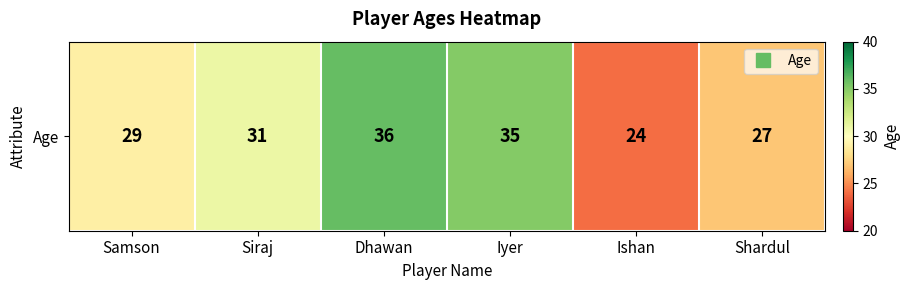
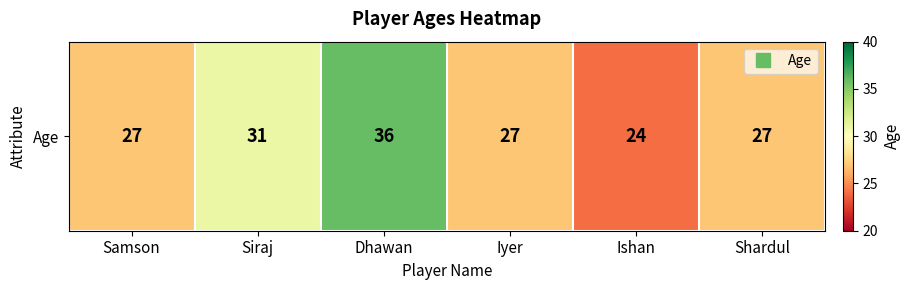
  {
    "Age": {
-     "Samson": 29,
+     "Samson": 27,
      "Siraj": 31,
      "Dhawan": 36,
-     "Iyer": 35,
+     "Iyer": 27,
      "Ishan": 24,
      "Shardul": 27
    }
  }
